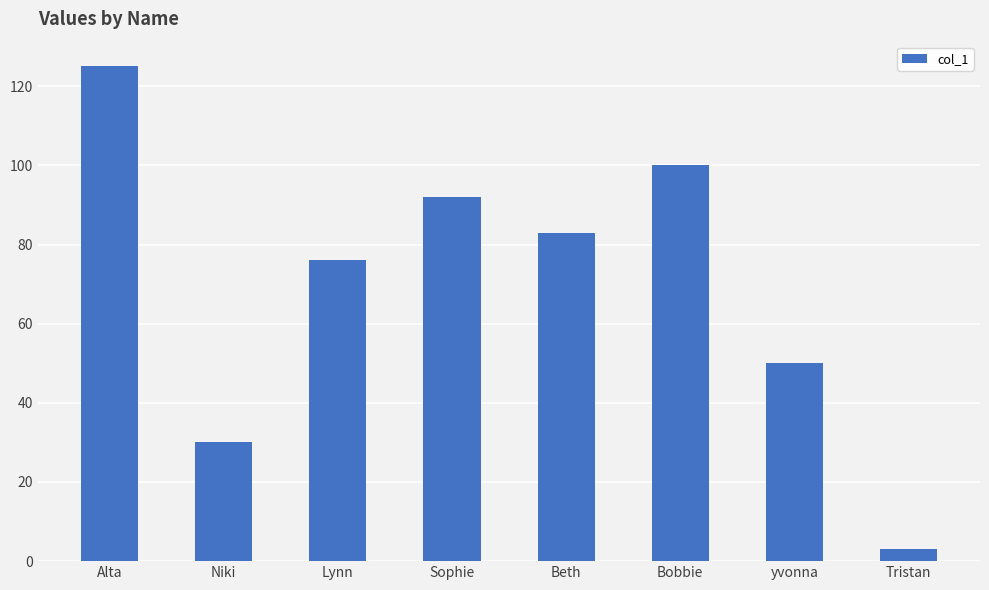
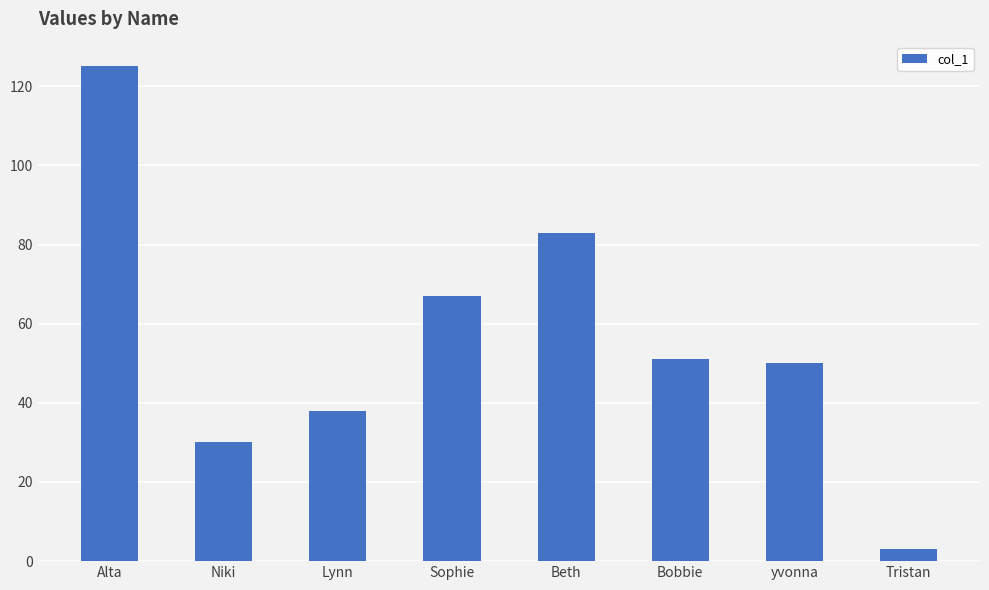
  {
    "Alta": 125,
    "Niki": 30,
-   "Lynn": 76,
-   "Sophie": 92,
+   "Lynn": 38,
+   "Sophie": 67,
    "Beth": 83,
-   "Bobbie": 100,
+   "Bobbie": 51,
    "yvonna": 50,
    "Tristan": 3
  }
